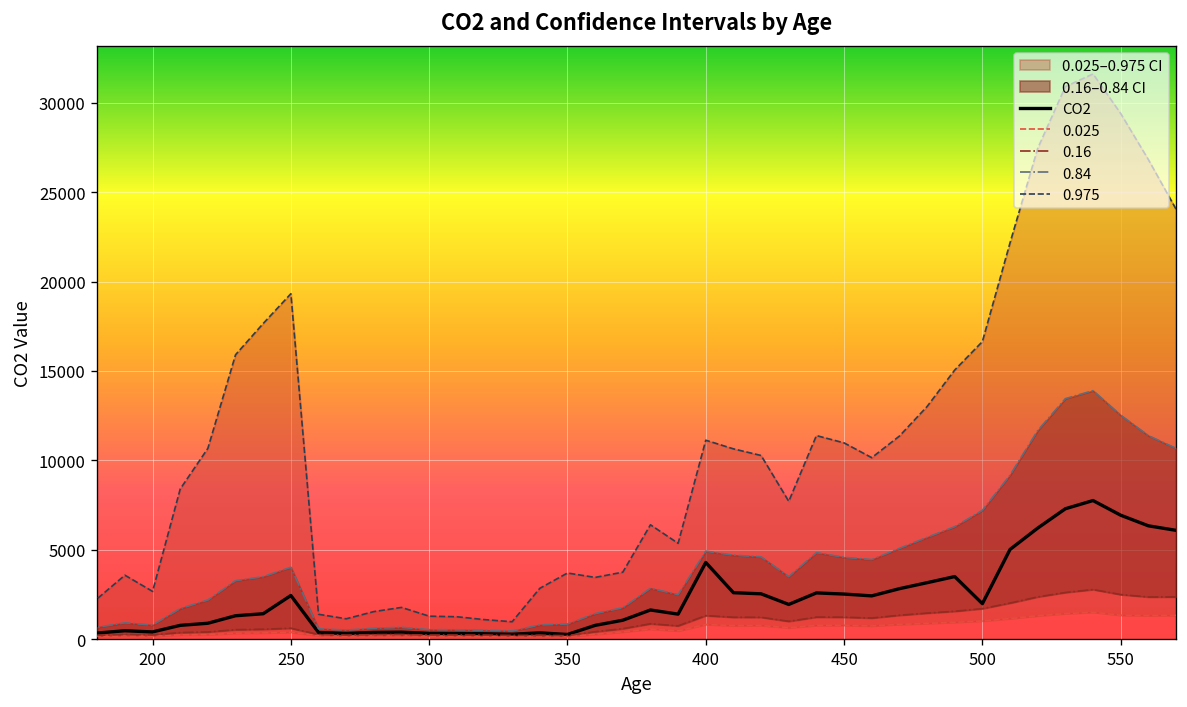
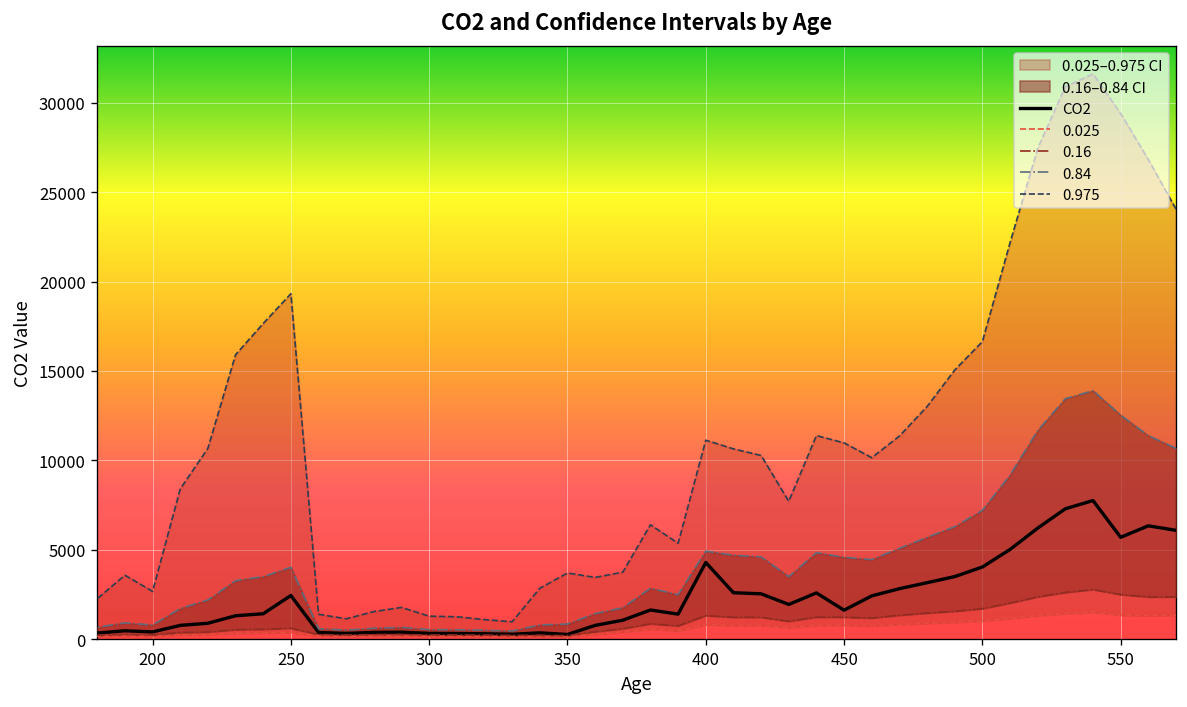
  {
    "CO2": {
      "250": 2500,
      "400": 4300,
-     "450": 2500,
-     "500": 2000,
-     "550": 6900
+     "450": 1600,
+     "500": 4000,
+     "550": 5700
    }
  }
